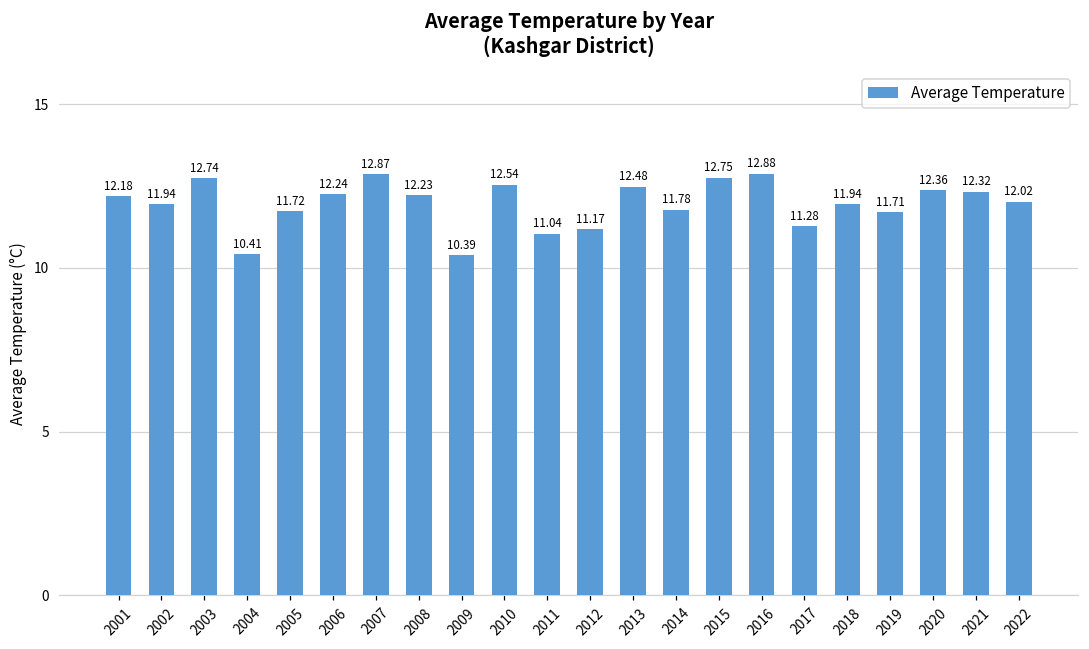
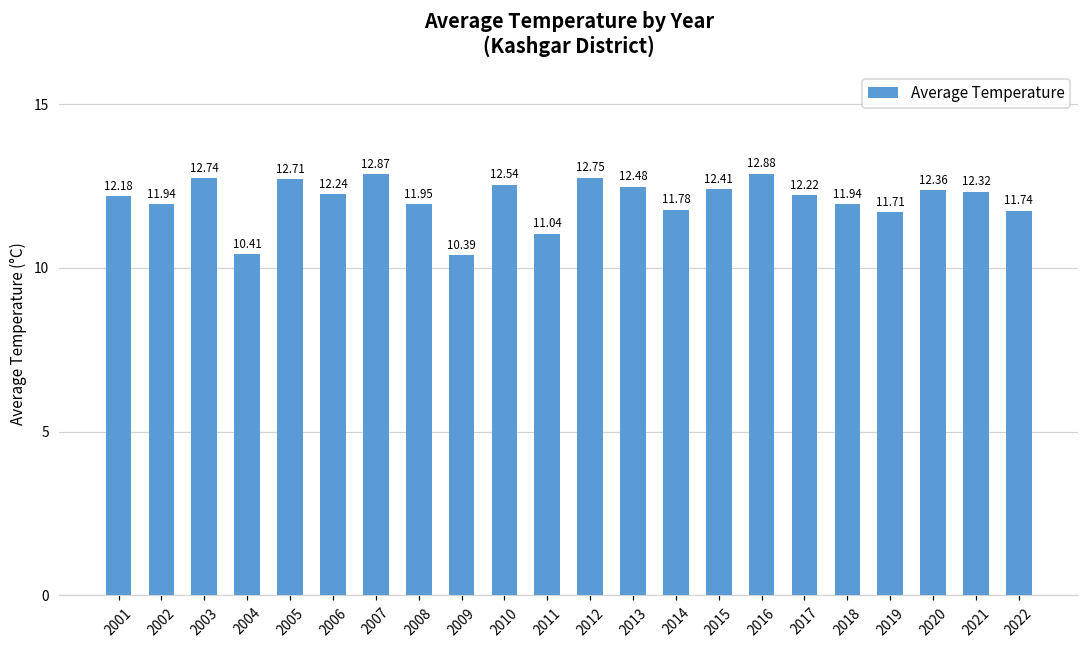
  {
    "2001": 12.18,
    "2002": 11.94,
    "2003": 12.74,
    "2004": 10.41,
-   "2005": 11.72,
+   "2005": 12.71,
    "2006": 12.24,
    "2007": 12.87,
-   "2008": 12.23,
+   "2008": 11.95,
    "2009": 10.39,
    "2010": 12.54,
    "2011": 11.04,
-   "2012": 11.17,
+   "2012": 12.75,
    "2013": 12.48,
    "2014": 11.78,
-   "2015": 12.75,
+   "2015": 12.41,
    "2016": 12.88,
-   "2017": 11.28,
+   "2017": 12.22,
    "2018": 11.94,
    "2019": 11.71,
    "2020": 12.36,
    "2021": 12.32,
-   "2022": 12.02
+   "2022": 11.74
  }
